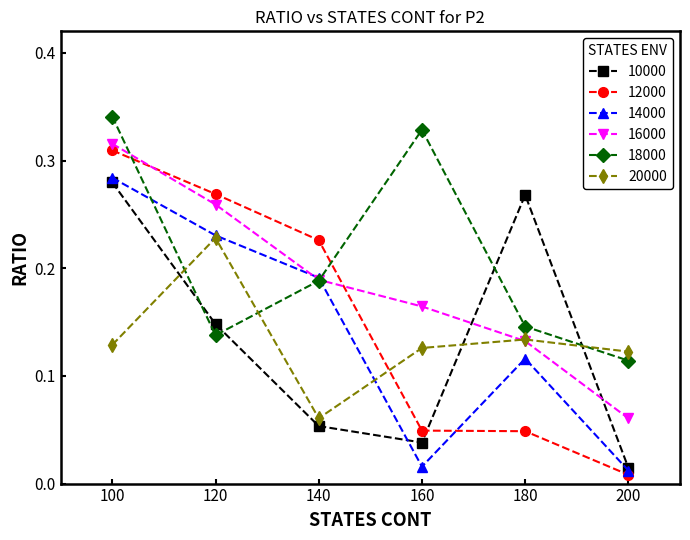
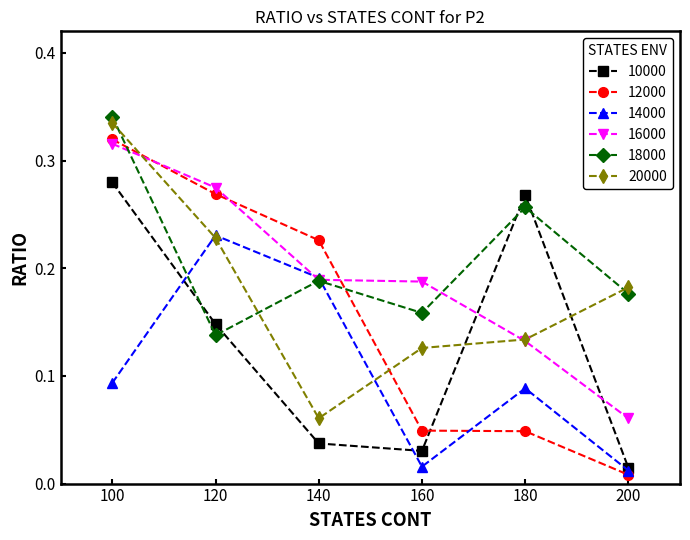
  {
    "10000": {
      "100": 0.280,
      "120": 0.148,
-     "140": 0.053,
-     "160": 0.038,
+     "140": 0.037,
+     "160": 0.030,
      "180": 0.268,
      "200": 0.015
    },
    "12000": {
-     "100": 0.309,
+     "100": 0.320,
      "120": 0.269,
      "140": 0.226,
      "160": 0.049,
      "180": 0.049,
      "200": 0.008
    },
    "14000": {
-     "100": 0.284,
+     "100": 0.093,
      "160": 0.016,
-     "180": 0.116,
+     "180": 0.088,
      "200": 0.012
    },
    "16000": {
      "100": 0.316,
-     "120": 0.259,
-     "160": 0.164,
+     "120": 0.275,
+     "160": 0.188,
      "200": 0.061
    },
    "18000": {
      "100": 0.341,
      "120": 0.138,
-     "160": 0.329,
-     "180": 0.146,
-     "200": 0.114
+     "160": 0.158,
+     "180": 0.257,
+     "200": 0.176
    },
    "20000": {
-     "100": 0.129,
+     "100": 0.335,
      "140": 0.061,
      "160": 0.126,
-     "200": 0.123
+     "200": 0.182
    }
  }
